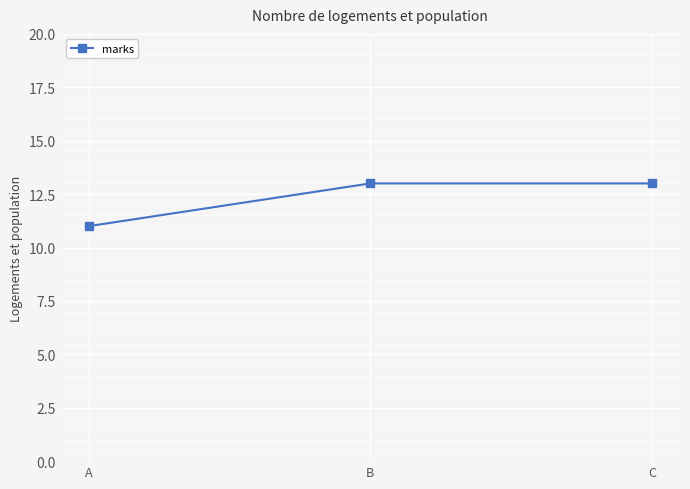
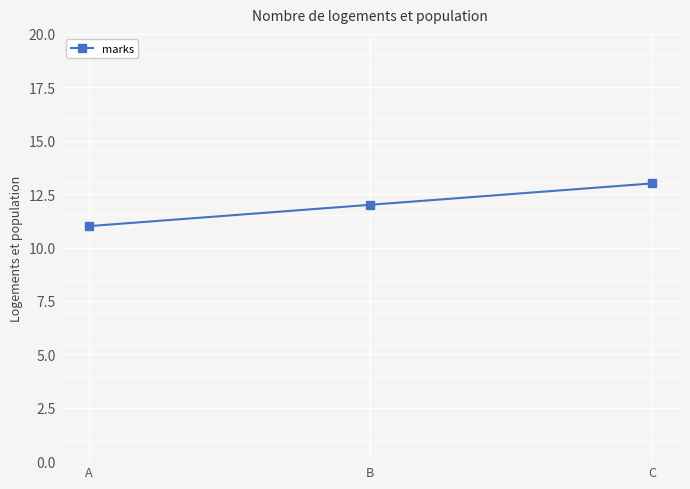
  {
    "A": 11,
-   "B": 13,
+   "B": 12,
    "C": 13
  }
